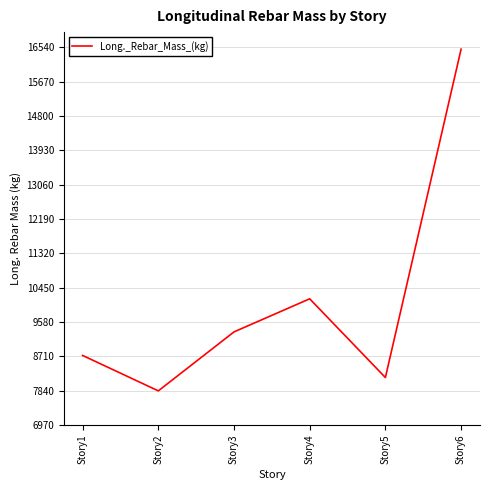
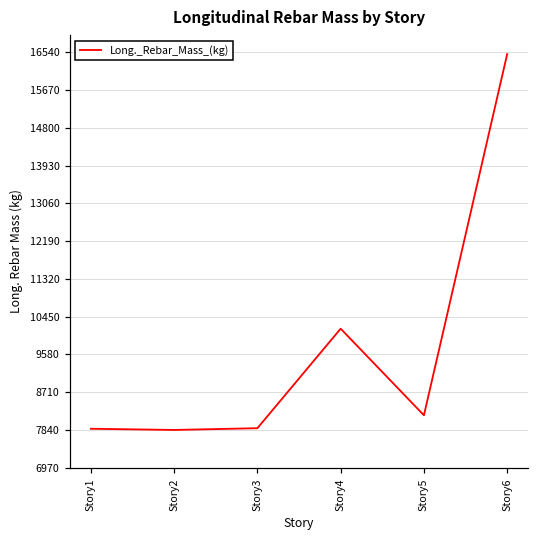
  {
-   "Story1": 8700,
+   "Story1": 7900,
    "Story2": 7800,
-   "Story3": 9300,
+   "Story3": 7900,
    "Story4": 10200,
    "Story5": 8200,
    "Story6": 16500
  }
